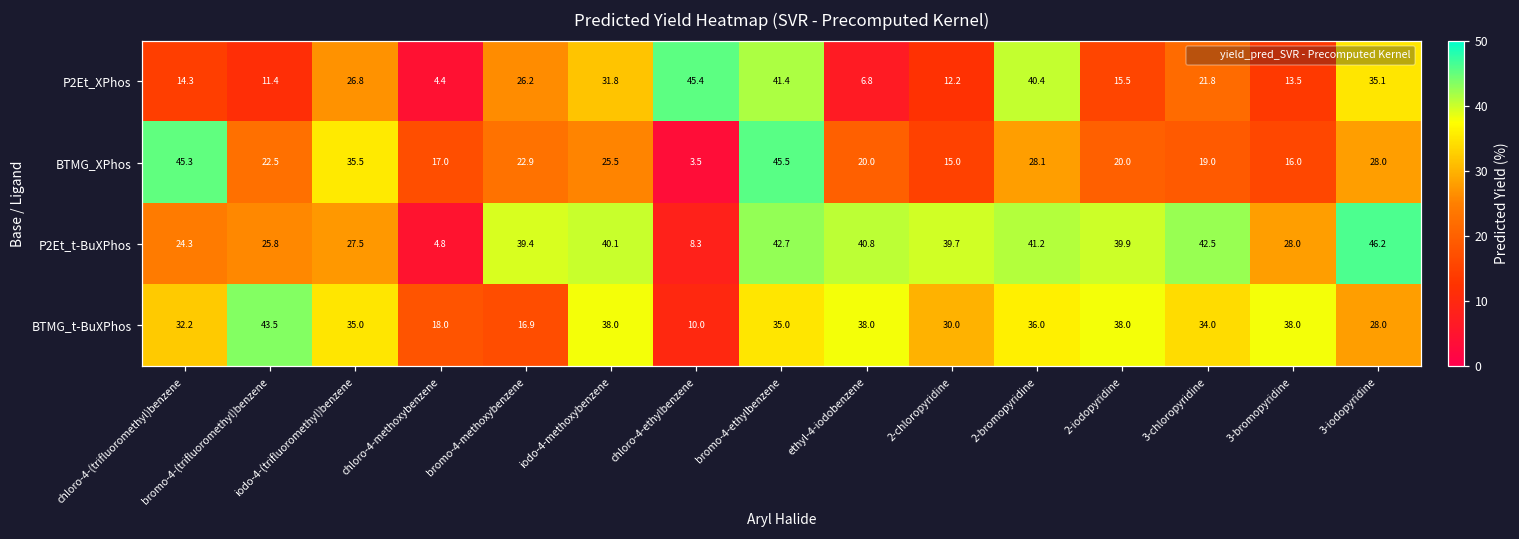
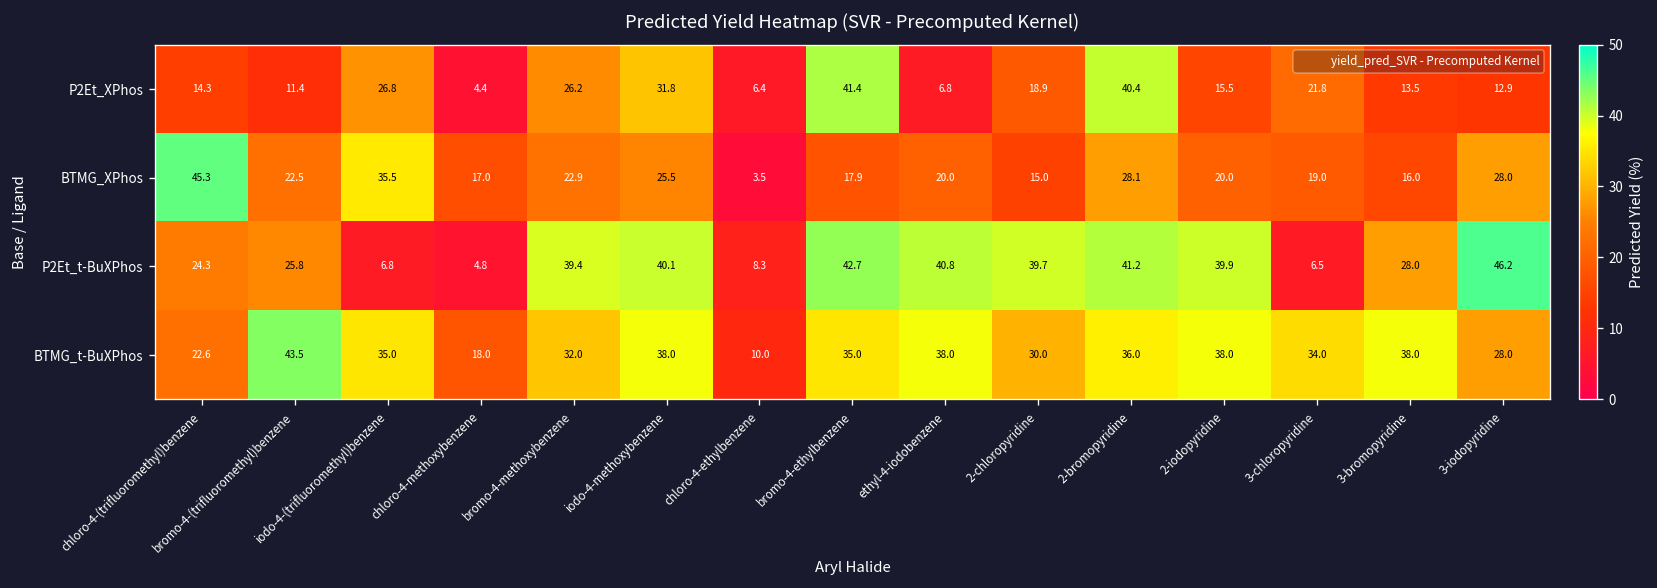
  {
    "P2Et_XPhos": {
      "chloro-4-(trifluoromethyl)benzene": 14.3,
      "bromo-4-(trifluoromethyl)benzene": 11.4,
      "iodo-4-(trifluoromethyl)benzene": 26.8,
      "chloro-4-methoxybenzene": 4.4,
      "bromo-4-methoxybenzene": 26.2,
      "iodo-4-methoxybenzene": 31.8,
-     "chloro-4-ethylbenzene": 45.4,
+     "chloro-4-ethylbenzene": 6.4,
      "bromo-4-ethylbenzene": 41.4,
      "ethyl-4-iodobenzene": 6.8,
-     "2-chloropyridine": 12.2,
+     "2-chloropyridine": 18.9,
      "2-bromopyridine": 40.4,
      "2-iodopyridine": 15.5,
      "3-chloropyridine": 21.8,
      "3-bromopyridine": 13.5,
-     "3-iodopyridine": 35.1
+     "3-iodopyridine": 12.9
    },
    "BTMG_XPhos": {
      "chloro-4-(trifluoromethyl)benzene": 45.3,
      "bromo-4-(trifluoromethyl)benzene": 22.5,
      "iodo-4-(trifluoromethyl)benzene": 35.5,
      "chloro-4-methoxybenzene": 17.0,
      "bromo-4-methoxybenzene": 22.9,
      "iodo-4-methoxybenzene": 25.5,
      "chloro-4-ethylbenzene": 3.5,
-     "bromo-4-ethylbenzene": 45.5,
+     "bromo-4-ethylbenzene": 17.9,
      "ethyl-4-iodobenzene": 20.0,
      "2-chloropyridine": 15.0,
      "2-bromopyridine": 28.1,
      "2-iodopyridine": 20.0,
      "3-chloropyridine": 19.0,
      "3-bromopyridine": 16.0,
      "3-iodopyridine": 28.0
    },
    "P2Et_t-BuXPhos": {
      "chloro-4-(trifluoromethyl)benzene": 24.3,
      "bromo-4-(trifluoromethyl)benzene": 25.8,
-     "iodo-4-(trifluoromethyl)benzene": 27.5,
+     "iodo-4-(trifluoromethyl)benzene": 6.8,
      "chloro-4-methoxybenzene": 4.8,
      "bromo-4-methoxybenzene": 39.4,
      "iodo-4-methoxybenzene": 40.1,
      "chloro-4-ethylbenzene": 8.3,
      "bromo-4-ethylbenzene": 42.7,
      "ethyl-4-iodobenzene": 40.8,
      "2-chloropyridine": 39.7,
      "2-bromopyridine": 41.2,
      "2-iodopyridine": 39.9,
-     "3-chloropyridine": 42.5,
+     "3-chloropyridine": 6.5,
      "3-bromopyridine": 28.0,
      "3-iodopyridine": 46.2
    },
    "BTMG_t-BuXPhos": {
-     "chloro-4-(trifluoromethyl)benzene": 32.2,
+     "chloro-4-(trifluoromethyl)benzene": 22.6,
      "bromo-4-(trifluoromethyl)benzene": 43.5,
      "iodo-4-(trifluoromethyl)benzene": 35.0,
      "chloro-4-methoxybenzene": 18.0,
-     "bromo-4-methoxybenzene": 16.9,
+     "bromo-4-methoxybenzene": 32.0,
      "iodo-4-methoxybenzene": 38.0,
      "chloro-4-ethylbenzene": 10.0,
      "bromo-4-ethylbenzene": 35.0,
      "ethyl-4-iodobenzene": 38.0,
      "2-chloropyridine": 30.0,
      "2-bromopyridine": 36.0,
      "2-iodopyridine": 38.0,
      "3-chloropyridine": 34.0,
      "3-bromopyridine": 38.0,
      "3-iodopyridine": 28.0
    }
  }
